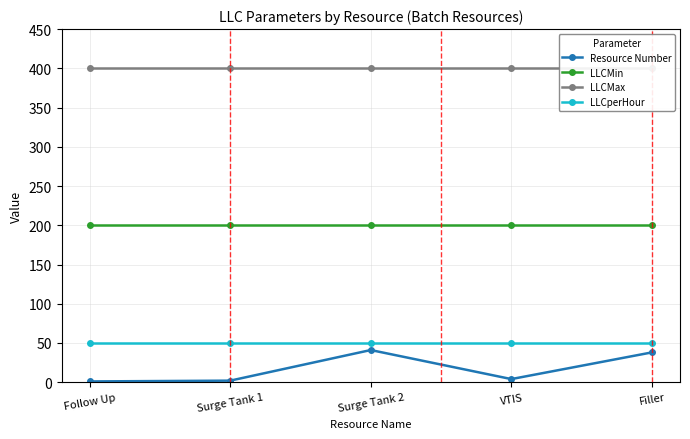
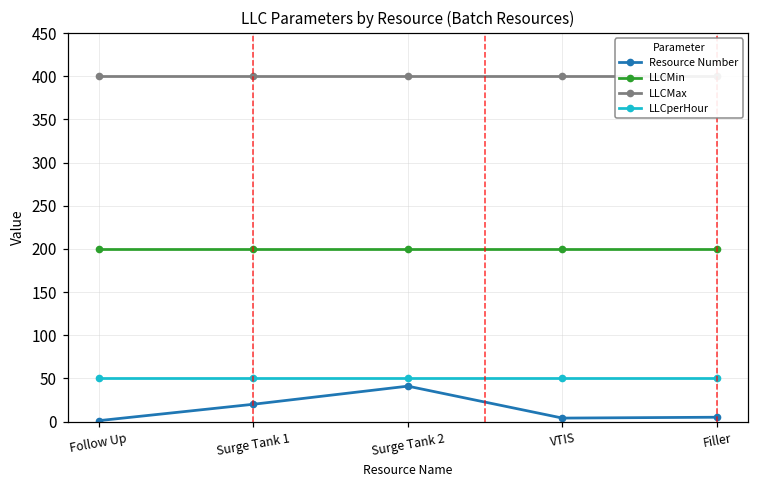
  {
    "Resource Number": {
      "Follow Up": 0,
-     "Surge Tank 1": 0,
+     "Surge Tank 1": 20,
      "Surge Tank 2": 40,
      "VTIS": 0,
-     "Filler": 40
+     "Filler": 10
    },
    "LLCMin": {
      "Follow Up": 200,
      "Surge Tank 1": 200,
      "Surge Tank 2": 200,
      "VTIS": 200,
      "Filler": 200
    },
    "LLCMax": {
      "Follow Up": 400,
      "Surge Tank 1": 400,
      "Surge Tank 2": 400,
      "VTIS": 400
    },
    "LLCperHour": {
      "Follow Up": 50,
      "Surge Tank 1": 50,
      "Surge Tank 2": 50,
      "VTIS": 50,
      "Filler": 50
    }
  }
